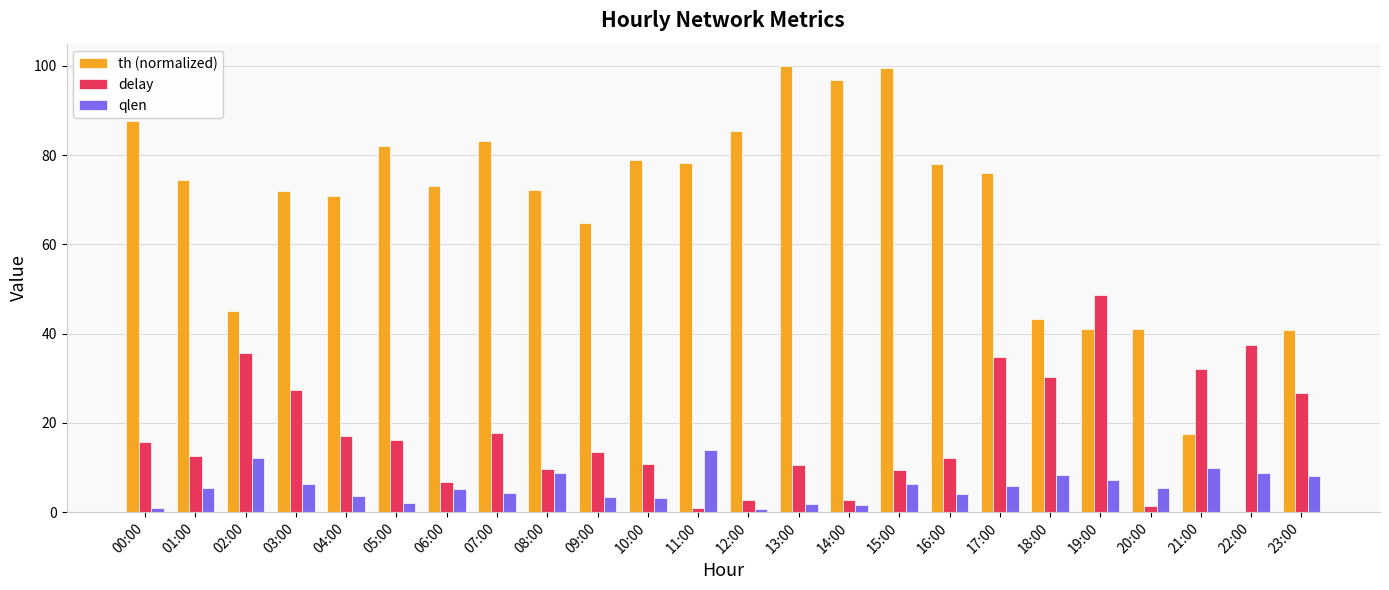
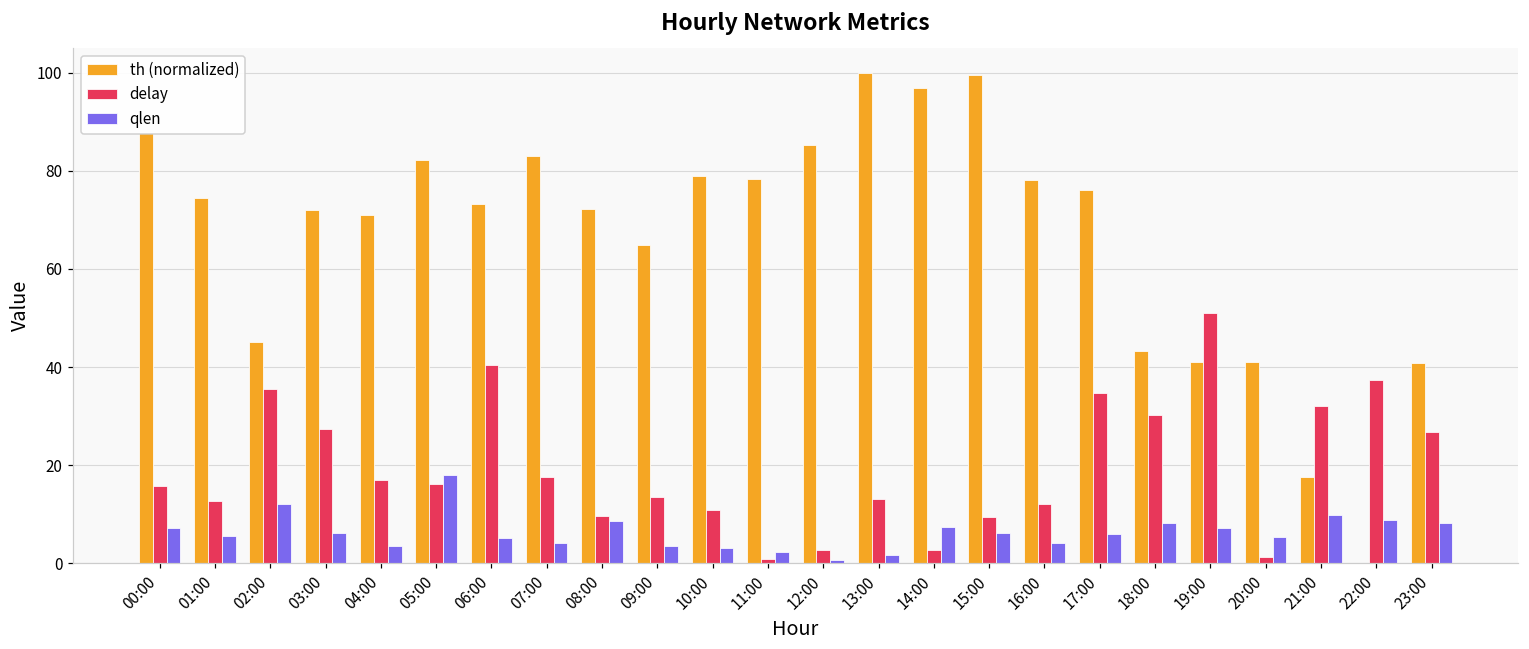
  {
    "th (normalized)": {
      "00:00": 88,
      "01:00": 75,
      "02:00": 45,
      "03:00": 72,
      "04:00": 71,
      "05:00": 82,
      "06:00": 73,
      "07:00": 83,
      "08:00": 72,
      "09:00": 65,
      "10:00": 79,
      "11:00": 78,
      "12:00": 85,
      "13:00": 100,
      "14:00": 97,
      "15:00": 100,
      "16:00": 78,
      "17:00": 76,
      "18:00": 43,
      "19:00": 41,
      "20:00": 41,
      "21:00": 18,
      "22:00": 0,
      "23:00": 41
    },
    "delay": {
      "00:00": 16,
      "01:00": 13,
      "02:00": 36,
      "03:00": 27,
      "04:00": 17,
      "05:00": 16,
-     "06:00": 7,
+     "06:00": 40,
      "07:00": 18,
      "08:00": 10,
      "09:00": 14,
      "10:00": 11,
      "11:00": 1,
      "12:00": 3,
-     "13:00": 10,
+     "13:00": 13,
      "14:00": 3,
      "15:00": 9,
      "16:00": 12,
      "17:00": 35,
      "18:00": 30,
-     "19:00": 49,
+     "19:00": 51,
      "20:00": 1,
      "21:00": 32,
      "22:00": 37,
      "23:00": 27
    },
    "qlen": {
-     "00:00": 1,
+     "00:00": 7,
      "01:00": 6,
      "02:00": 12,
      "03:00": 6,
      "04:00": 4,
-     "05:00": 2,
+     "05:00": 18,
      "06:00": 5,
      "07:00": 4,
      "08:00": 9,
      "09:00": 3,
      "10:00": 3,
-     "11:00": 14,
+     "11:00": 2,
      "12:00": 1,
      "13:00": 2,
-     "14:00": 2,
+     "14:00": 7,
      "15:00": 6,
      "16:00": 4,
      "17:00": 6,
      "18:00": 8,
      "19:00": 7,
      "20:00": 5,
      "21:00": 10,
      "22:00": 9,
      "23:00": 8
    }
  }
